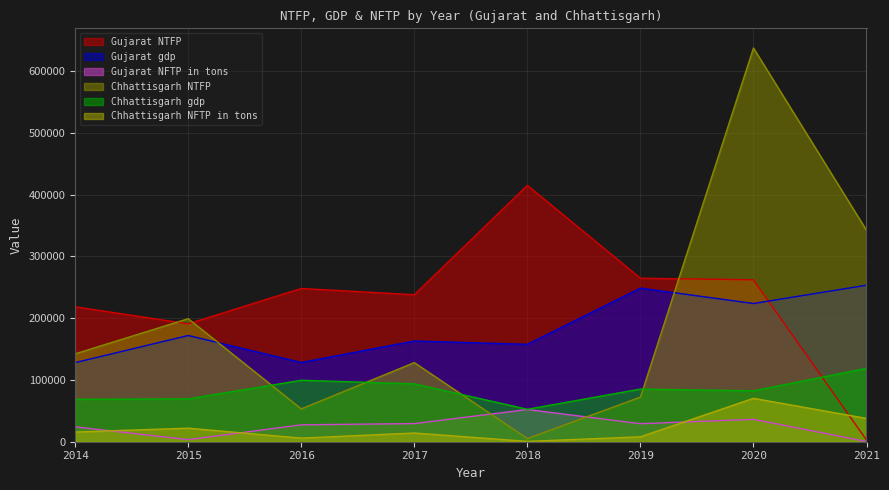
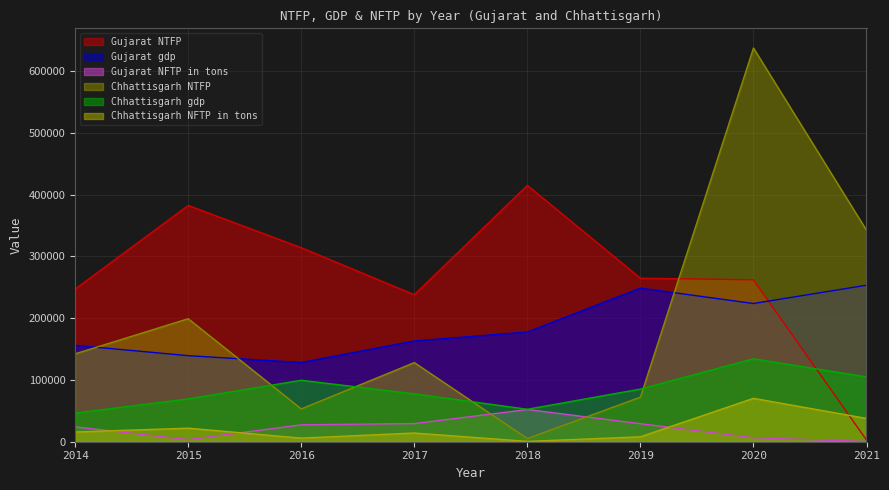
  {
    "Gujarat NTFP": {
-     "2014": 220000,
-     "2015": 190000,
-     "2016": 250000,
+     "2014": 250000,
+     "2015": 380000,
+     "2016": 310000,
      "2017": 240000,
      "2018": 420000,
      "2019": 260000,
      "2020": 260000
    },
    "Gujarat gdp": {
-     "2014": 130000,
-     "2015": 170000,
+     "2014": 160000,
+     "2015": 140000,
      "2016": 130000,
      "2017": 160000,
-     "2018": 160000,
+     "2018": 180000,
      "2019": 250000,
      "2020": 220000,
      "2021": 250000
    },
    "Gujarat NFTP in tons": {
      "2014": 20000,
      "2015": 0,
      "2016": 30000,
      "2017": 30000,
      "2019": 30000,
-     "2020": 40000
+     "2020": 10000
    },
    "Chhattisgarh gdp": {
-     "2014": 70000,
+     "2014": 50000,
      "2015": 70000,
      "2016": 100000,
-     "2017": 90000,
+     "2017": 80000,
      "2019": 90000,
-     "2020": 80000,
-     "2021": 120000
+     "2020": 130000,
+     "2021": 100000
    }
  }
